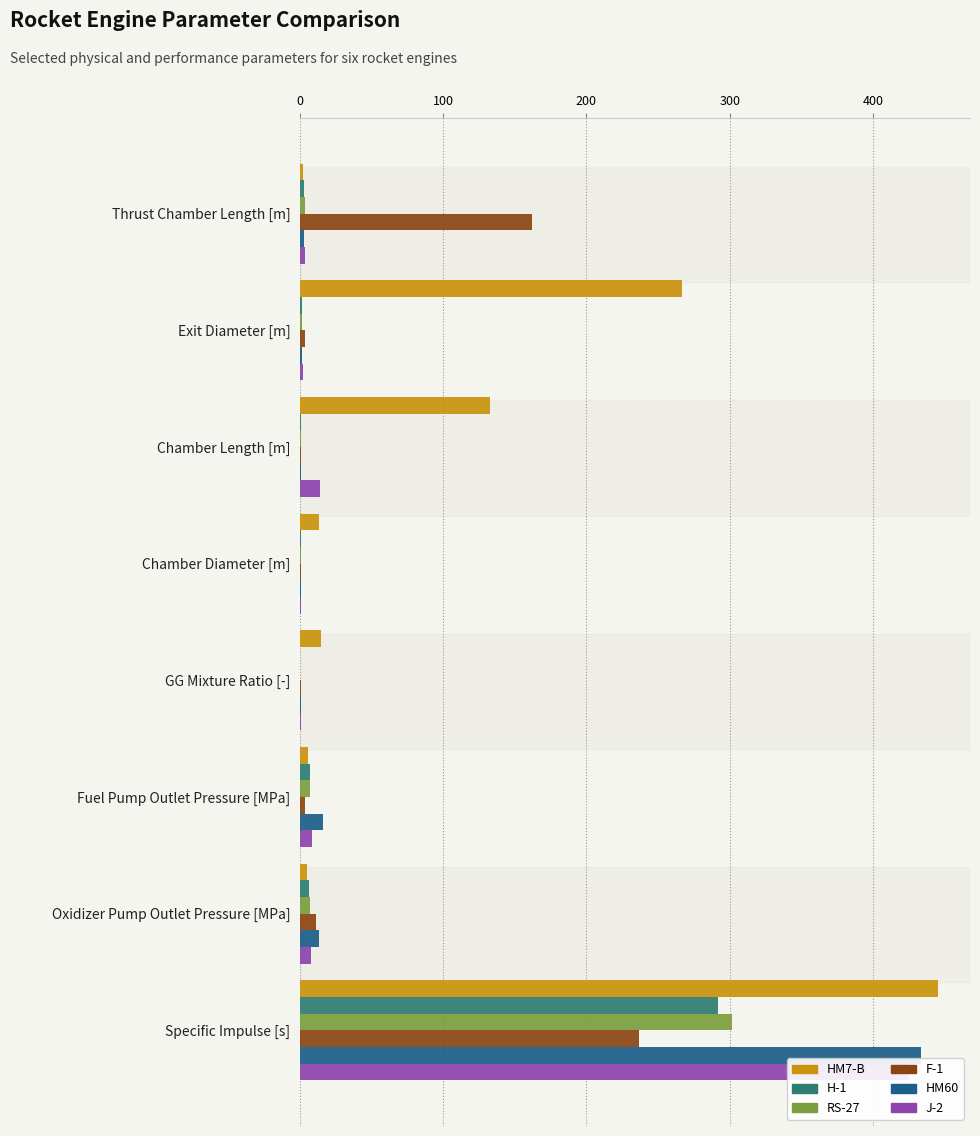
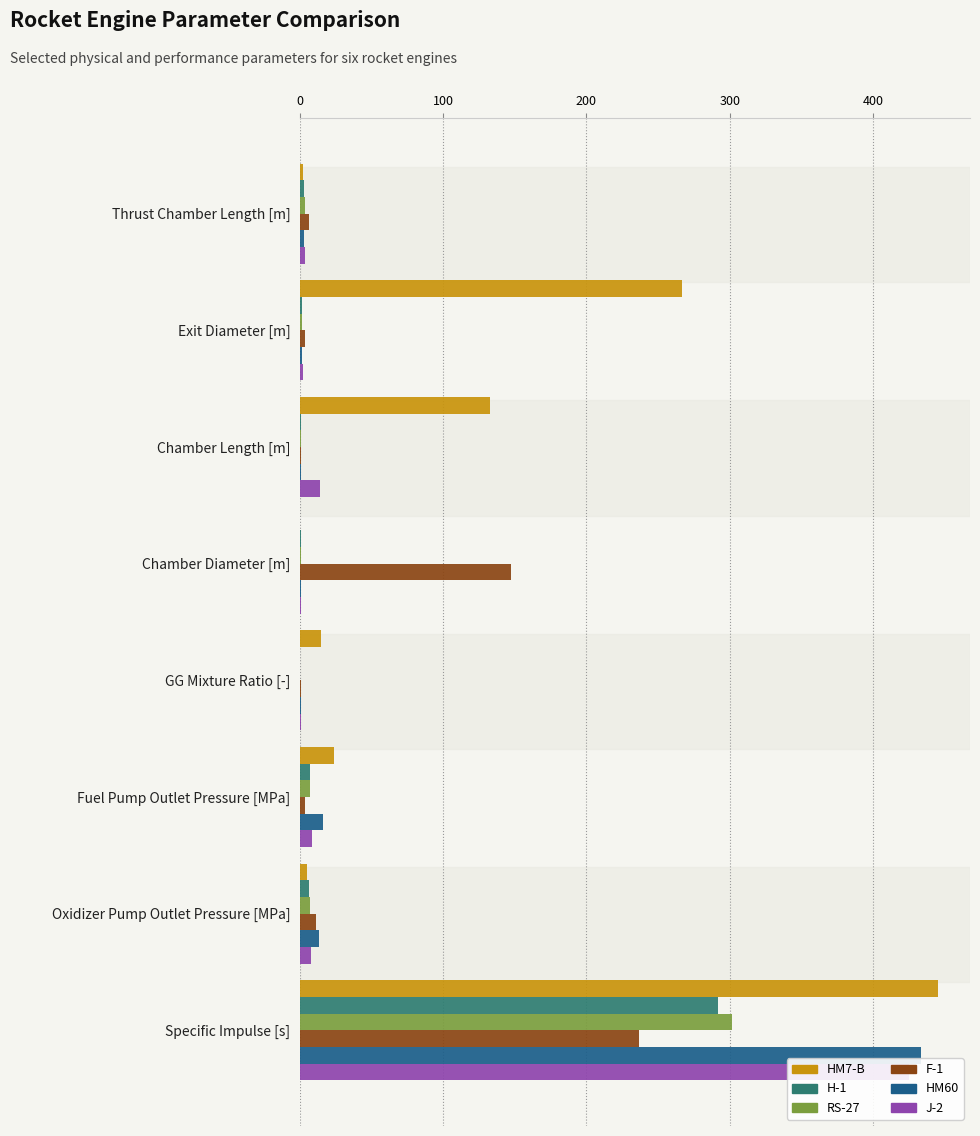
  {
    "HM7-B": {
      "Thrust Chamber Length [m]": 2,
      "Exit Diameter [m]": 267,
      "Chamber Length [m]": 133,
-     "Chamber Diameter [m]": 13,
+     "Chamber Diameter [m]": 0,
      "GG Mixture Ratio [-]": 15,
-     "Fuel Pump Outlet Pressure [MPa]": 6,
+     "Fuel Pump Outlet Pressure [MPa]": 24,
      "Oxidizer Pump Outlet Pressure [MPa]": 5,
      "Specific Impulse [s]": 446
    },
    "RS-27": {
      "Thrust Chamber Length [m]": 4,
      "Fuel Pump Outlet Pressure [MPa]": 7,
      "Oxidizer Pump Outlet Pressure [MPa]": 7,
      "Specific Impulse [s]": 302
    },
    "F-1": {
-     "Thrust Chamber Length [m]": 162,
+     "Thrust Chamber Length [m]": 6,
      "Exit Diameter [m]": 4,
-     "Chamber Diameter [m]": 1,
+     "Chamber Diameter [m]": 148,
      "Fuel Pump Outlet Pressure [MPa]": 3,
      "Oxidizer Pump Outlet Pressure [MPa]": 11,
      "Specific Impulse [s]": 237
    },
    "J-2": {
      "Thrust Chamber Length [m]": 3,
      "Exit Diameter [m]": 2,
      "Chamber Length [m]": 14,
      "Fuel Pump Outlet Pressure [MPa]": 9,
      "Oxidizer Pump Outlet Pressure [MPa]": 8
    }
  }
